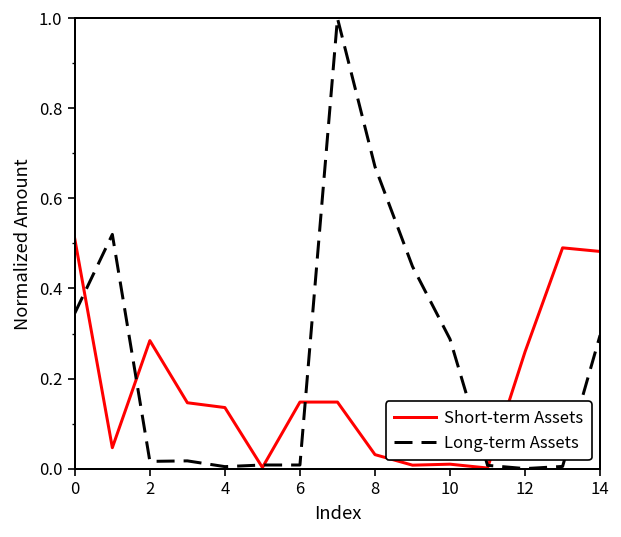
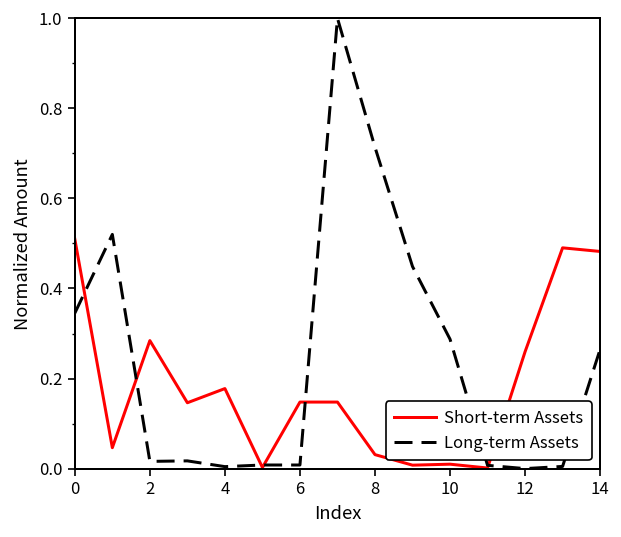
  {
    "Short-term Assets": {
      "0": 0.51,
      "2": 0.28,
-     "4": 0.14,
+     "4": 0.18,
      "6": 0.15,
      "8": 0.03,
      "10": 0.01,
      "12": 0.26,
      "14": 0.48
    },
    "Long-term Assets": {
      "0": 0.35,
      "2": 0.02,
      "4": 0.00,
      "6": 0.01,
-     "8": 0.67,
+     "8": 0.71,
      "10": 0.29,
      "12": 0.00,
-     "14": 0.30
+     "14": 0.26
    }
  }
